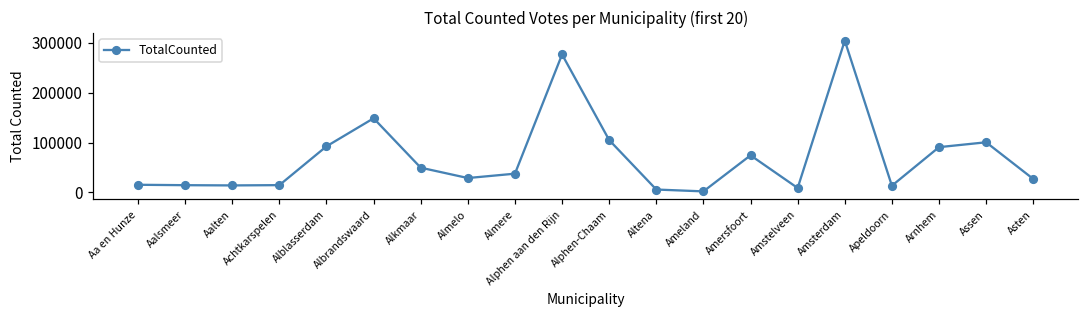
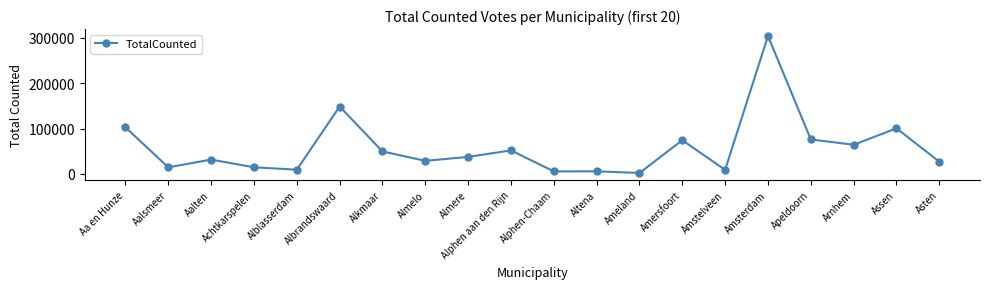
  {
-   "Aa en Hunze": 20000,
+   "Aa en Hunze": 100000,
    "Aalsmeer": 10000,
-   "Aalten": 10000,
+   "Aalten": 30000,
    "Achtkarspelen": 10000,
-   "Alblasserdam": 90000,
+   "Alblasserdam": 10000,
    "Albrandswaard": 150000,
    "Alkmaar": 50000,
    "Almelo": 30000,
    "Almere": 40000,
-   "Alphen aan den Rijn": 280000,
-   "Alphen-Chaam": 110000,
+   "Alphen aan den Rijn": 50000,
+   "Alphen-Chaam": 10000,
    "Altena": 10000,
    "Ameland": 0,
    "Amersfoort": 70000,
    "Amstelveen": 10000,
    "Amsterdam": 300000,
-   "Apeldoorn": 10000,
-   "Arnhem": 90000,
+   "Apeldoorn": 80000,
+   "Arnhem": 60000,
    "Assen": 100000,
    "Asten": 30000
  }
